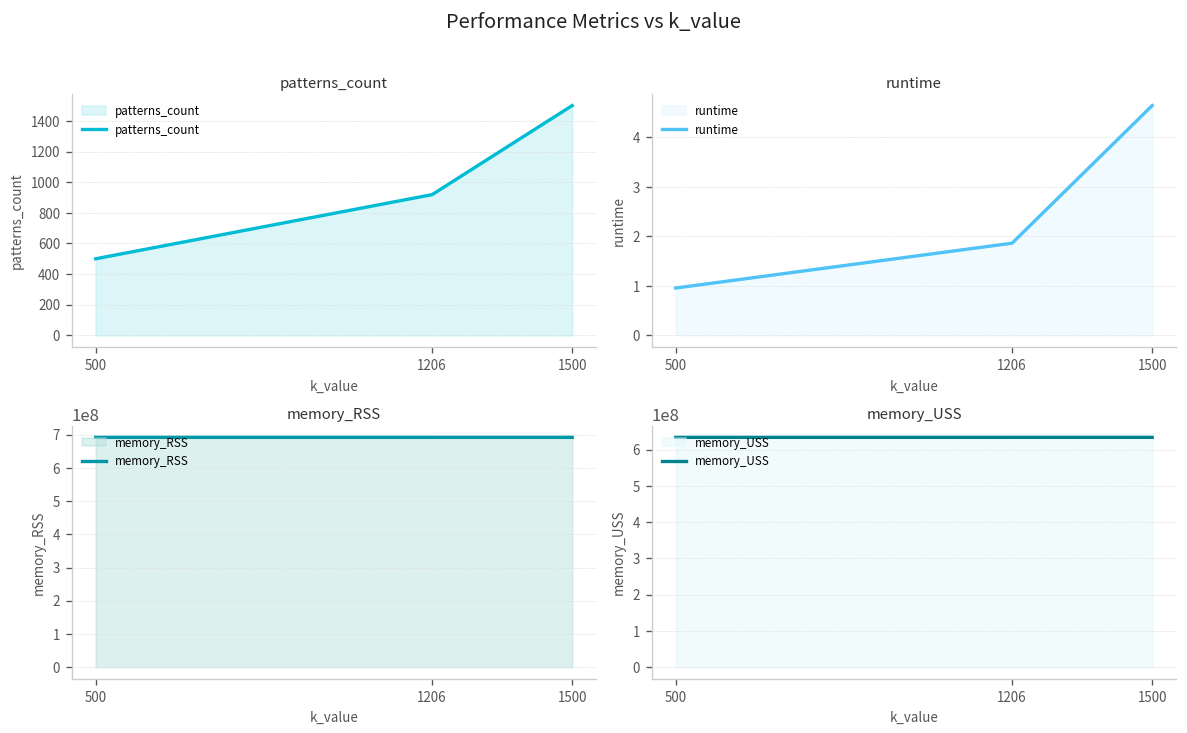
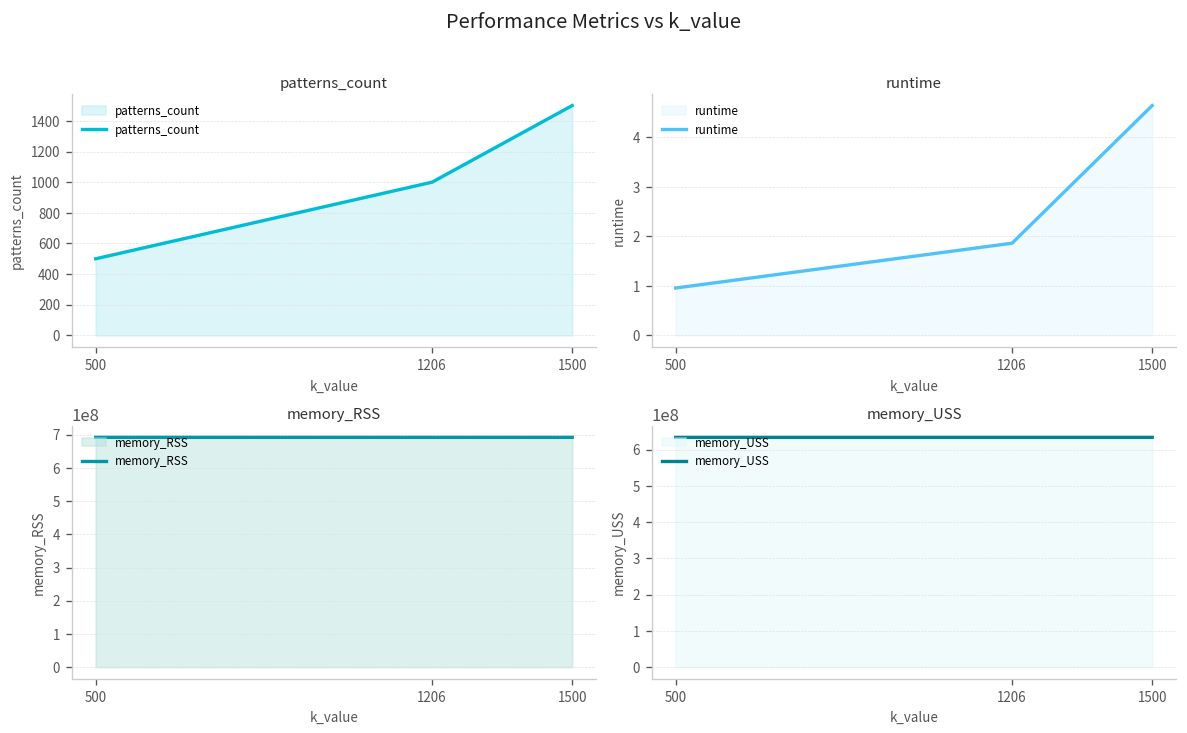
  {
    "patterns_count": {
      "500": 500,
-     "1206": 920,
+     "1206": 1000,
      "1500": 1500
    },
    "runtime": {
      "500": 1.0,
      "1206": 1.9,
      "1500": 4.6
    },
    "memory_RSS": {
      "500": 690000000,
      "1206": 690000000,
      "1500": 690000000
    },
    "memory_USS": {
      "500": 630000000,
      "1206": 630000000,
      "1500": 630000000
    }
  }
